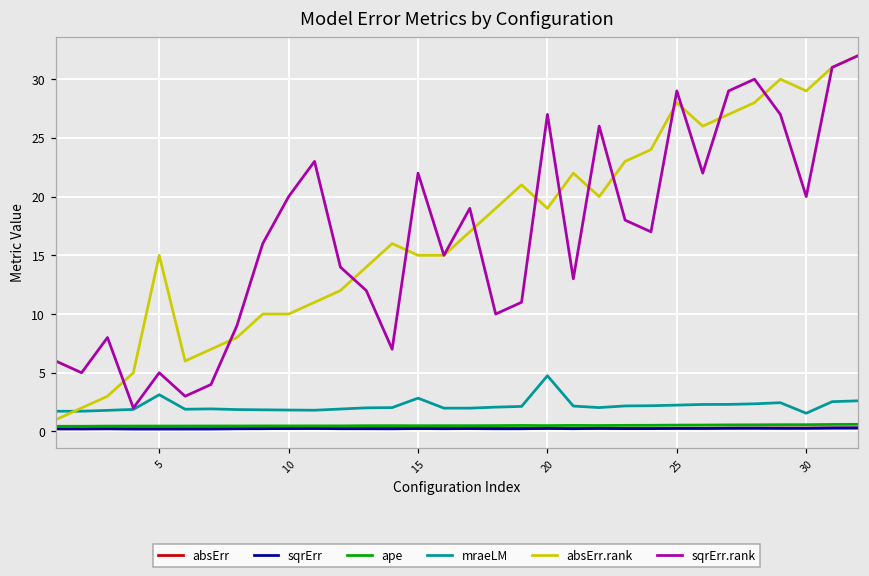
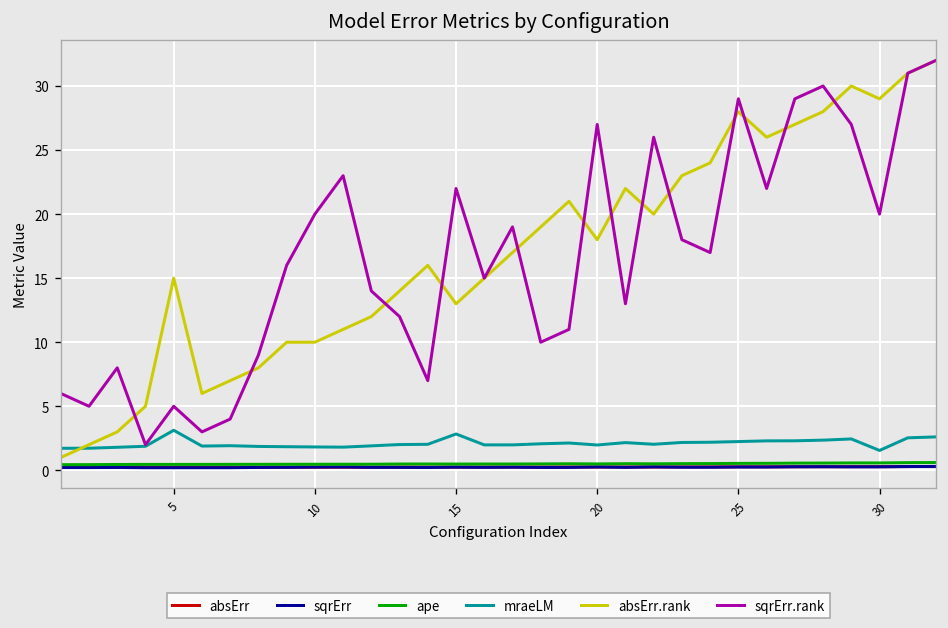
  {
    "sqrErr": {
      "5": 0.2,
      "20": 0.3,
      "25": 0.3,
      "30": 0.3
    },
    "ape": {
      "25": 0.5,
      "30": 0.6
    },
    "mraeLM": {
      "5": 3.1,
      "10": 1.8,
      "15": 2.8,
-     "20": 4.7,
+     "20": 2.0,
      "25": 2.2,
      "30": 1.6
    },
    "absErr.rank": {
      "5": 15,
      "10": 10,
-     "15": 15,
-     "20": 19,
+     "15": 13,
+     "20": 18,
      "25": 28,
      "30": 29
    },
    "sqrErr.rank": {
      "5": 5.0,
      "10": 20.0,
      "15": 22.0,
      "20": 27.0,
      "25": 29.0,
      "30": 20.0
    }
  }
